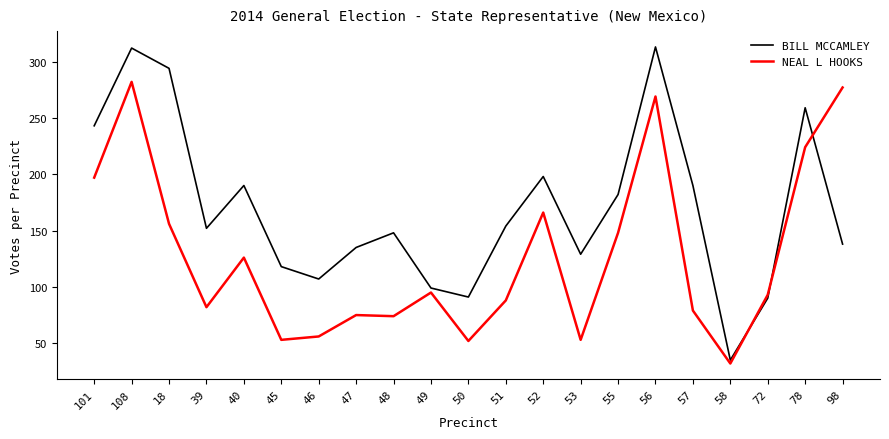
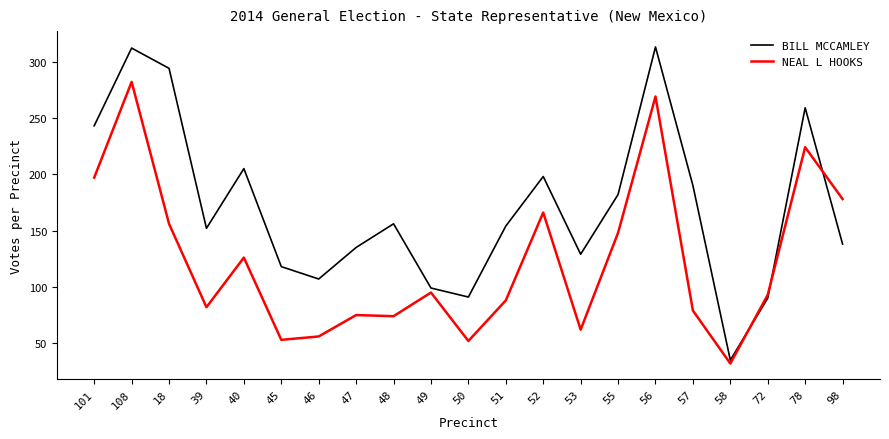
  {
    "BILL MCCAMLEY": {
      "101": 243,
      "108": 312,
      "18": 294,
      "39": 152,
-     "40": 190,
+     "40": 205,
      "45": 118,
      "46": 107,
      "47": 135,
-     "48": 148,
+     "48": 156,
      "49": 99,
      "50": 91,
      "51": 154,
      "52": 198,
      "53": 129,
      "55": 182,
      "56": 313,
      "57": 190,
      "58": 35,
      "72": 90,
      "78": 259,
      "98": 138
    },
    "NEAL L HOOKS": {
      "101": 197,
      "108": 282,
      "18": 156,
      "39": 82,
      "40": 126,
      "45": 53,
      "46": 56,
      "47": 75,
      "48": 74,
      "49": 95,
      "50": 52,
      "51": 88,
      "52": 166,
-     "53": 53,
+     "53": 62,
      "55": 148,
      "56": 269,
      "57": 79,
      "58": 32,
      "72": 93,
      "78": 224,
-     "98": 277
+     "98": 178
    }
  }
